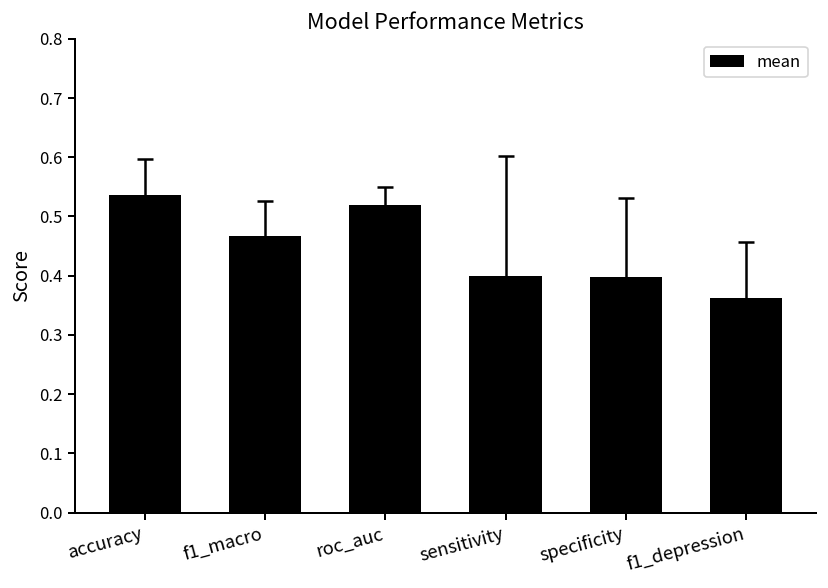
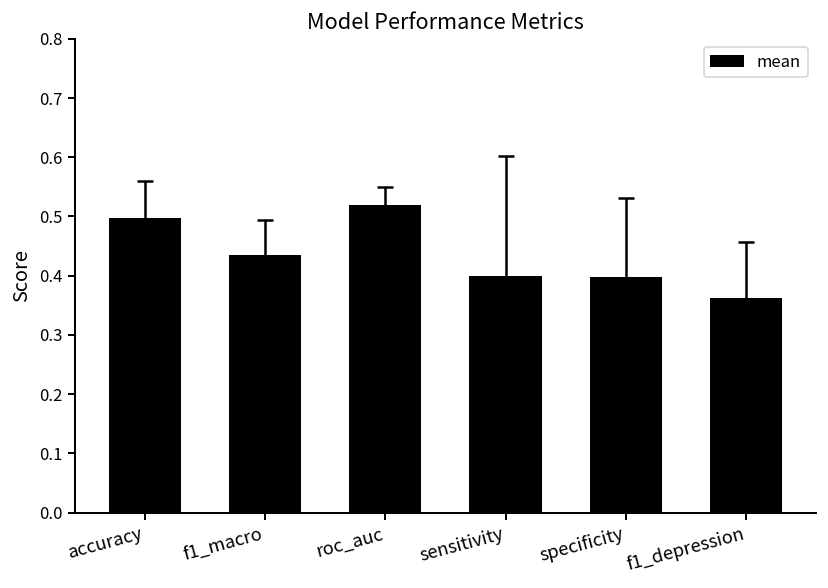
  {
    "mean": {
-     "accuracy": 0.54,
-     "f1_macro": 0.47,
+     "accuracy": 0.50,
+     "f1_macro": 0.44,
      "roc_auc": 0.52,
      "sensitivity": 0.40,
      "specificity": 0.40,
      "f1_depression": 0.36
    }
  }
